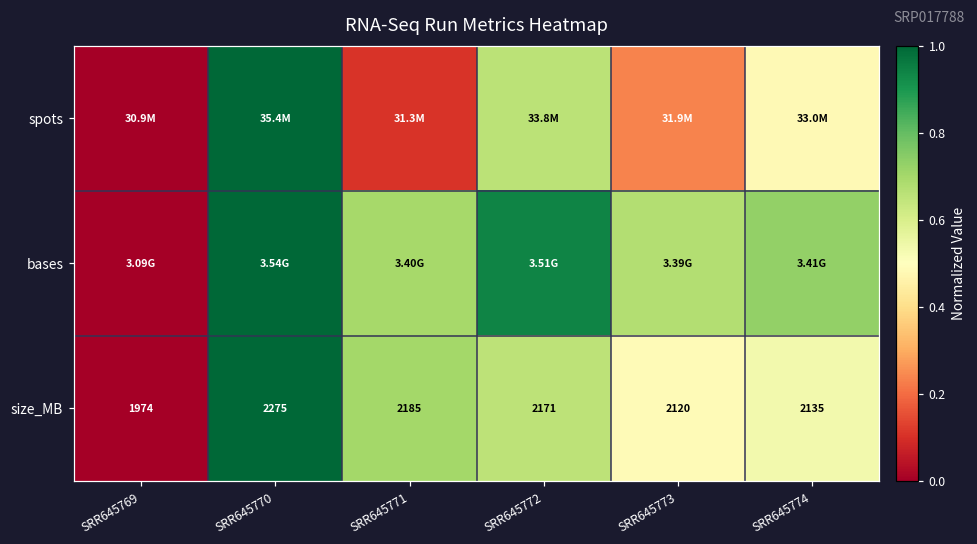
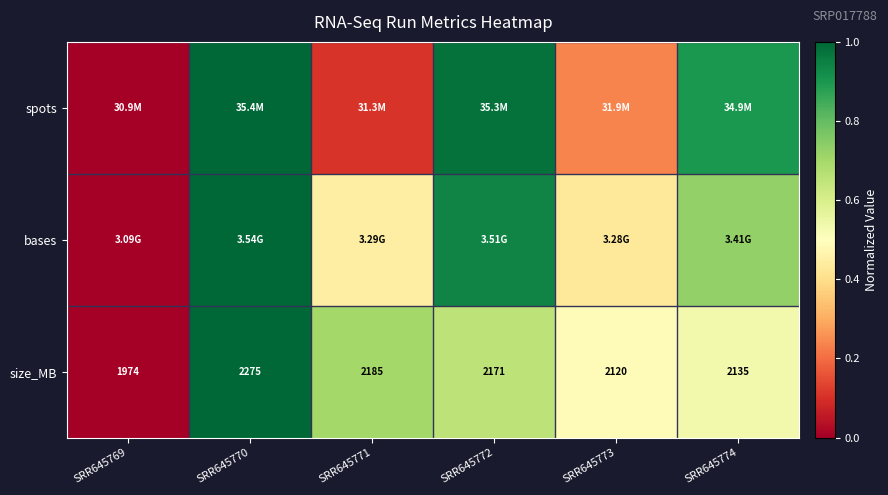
  {
    "spots": {
      "SRR645769": "30.9M",
      "SRR645770": "35.4M",
      "SRR645771": "31.3M",
-     "SRR645772": "33.8M",
+     "SRR645772": "35.3M",
      "SRR645773": "31.9M",
-     "SRR645774": "33.0M"
+     "SRR645774": "34.9M"
    },
    "bases": {
      "SRR645769": "3.09G",
      "SRR645770": "3.54G",
-     "SRR645771": "3.40G",
+     "SRR645771": "3.29G",
      "SRR645772": "3.51G",
-     "SRR645773": "3.39G",
+     "SRR645773": "3.28G",
      "SRR645774": "3.41G"
    },
    "size_MB": {
      "SRR645769": "1974",
      "SRR645770": "2275",
      "SRR645771": "2185",
      "SRR645772": "2171",
      "SRR645773": "2120",
      "SRR645774": "2135"
    }
  }
